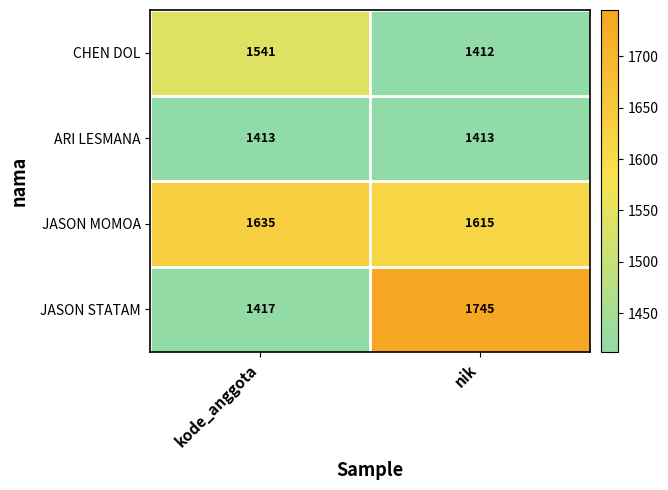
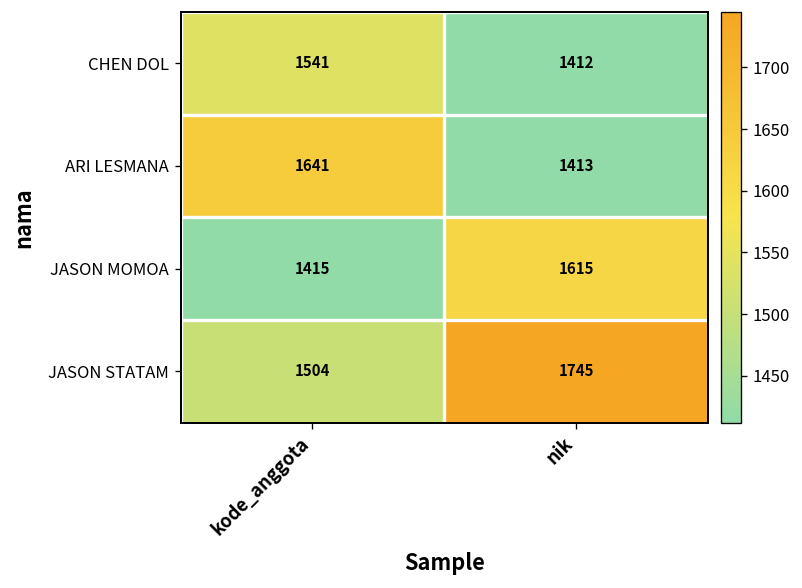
  {
    "CHEN DOL": {
      "kode_anggota": 1541,
      "nik": 1412
    },
    "ARI LESMANA": {
-     "kode_anggota": 1413,
+     "kode_anggota": 1641,
      "nik": 1413
    },
    "JASON MOMOA": {
-     "kode_anggota": 1635,
+     "kode_anggota": 1415,
      "nik": 1615
    },
    "JASON STATAM": {
-     "kode_anggota": 1417,
+     "kode_anggota": 1504,
      "nik": 1745
    }
  }
